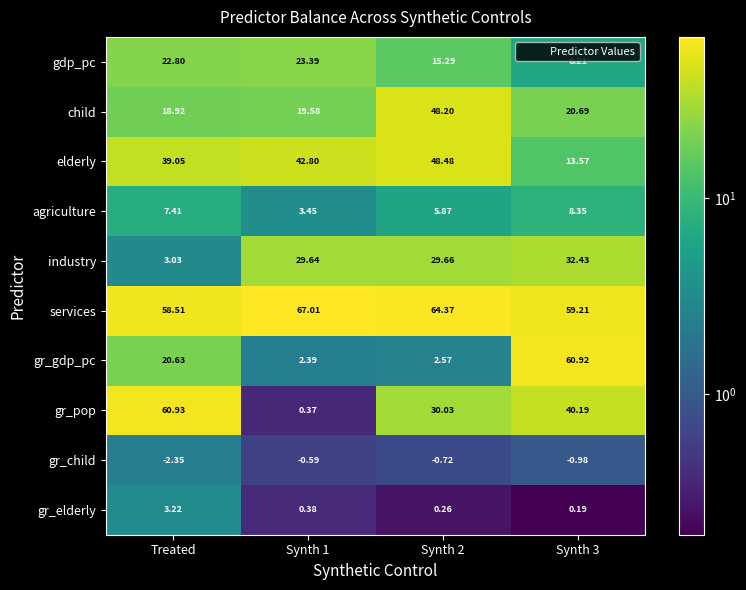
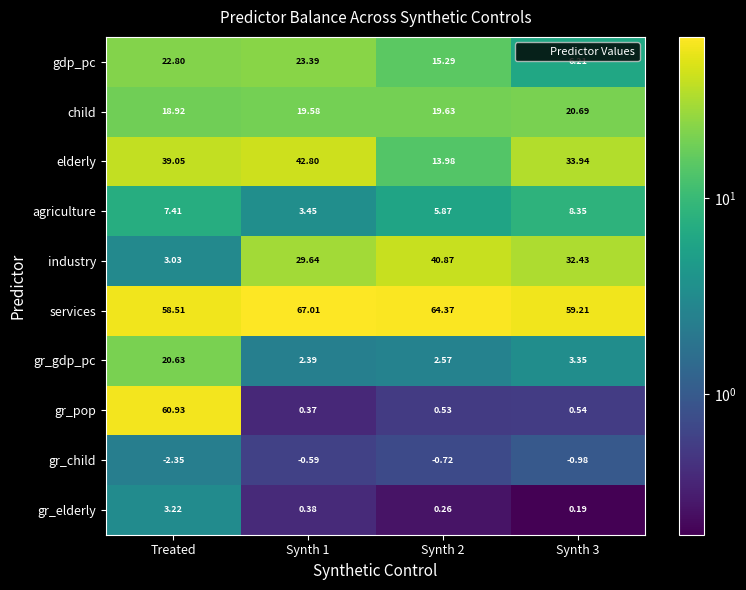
  {
    "gdp_pc": {
      "Treated": 22.80,
      "Synth 1": 23.39,
      "Synth 2": 15.29
    },
    "child": {
      "Treated": 18.92,
      "Synth 1": 19.58,
-     "Synth 2": 48.20,
+     "Synth 2": 19.63,
      "Synth 3": 20.69
    },
    "elderly": {
      "Treated": 39.05,
      "Synth 1": 42.80,
-     "Synth 2": 48.48,
-     "Synth 3": 13.57
+     "Synth 2": 13.98,
+     "Synth 3": 33.94
    },
    "agriculture": {
      "Treated": 7.41,
      "Synth 1": 3.45,
      "Synth 2": 5.87,
      "Synth 3": 8.35
    },
    "industry": {
      "Treated": 3.03,
      "Synth 1": 29.64,
-     "Synth 2": 29.66,
+     "Synth 2": 40.87,
      "Synth 3": 32.43
    },
    "services": {
      "Treated": 58.51,
      "Synth 1": 67.01,
      "Synth 2": 64.37,
      "Synth 3": 59.21
    },
    "gr_gdp_pc": {
      "Treated": 20.63,
      "Synth 1": 2.39,
      "Synth 2": 2.57,
-     "Synth 3": 60.92
+     "Synth 3": 3.35
    },
    "gr_pop": {
      "Treated": 60.93,
      "Synth 1": 0.37,
-     "Synth 2": 30.03,
-     "Synth 3": 40.19
+     "Synth 2": 0.53,
+     "Synth 3": 0.54
    },
    "gr_child": {
      "Treated": -2.35,
      "Synth 1": -0.59,
      "Synth 2": -0.72,
      "Synth 3": -0.98
    },
    "gr_elderly": {
      "Treated": 3.22,
      "Synth 1": 0.38,
      "Synth 2": 0.26,
      "Synth 3": 0.19
    }
  }
